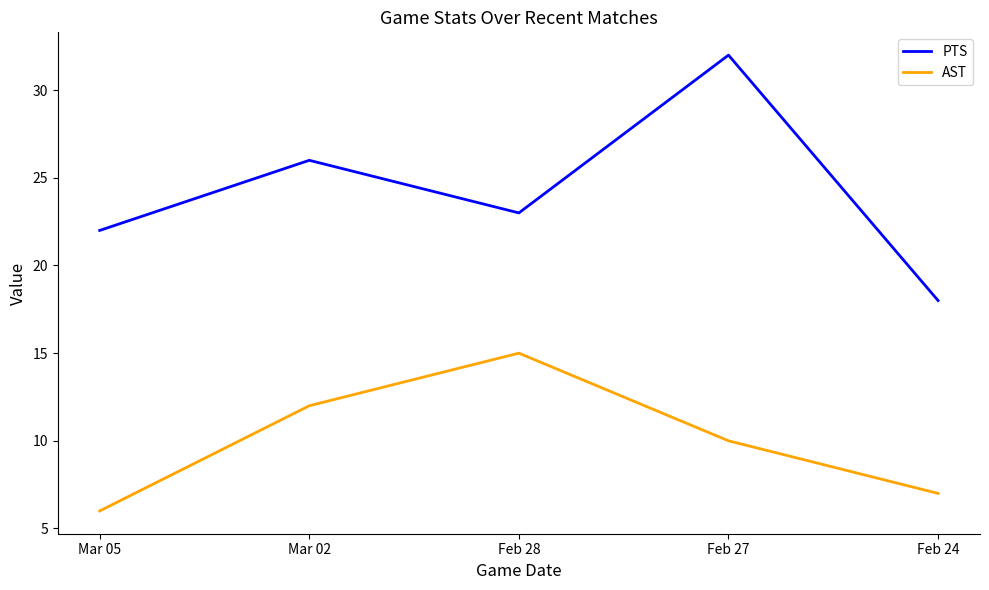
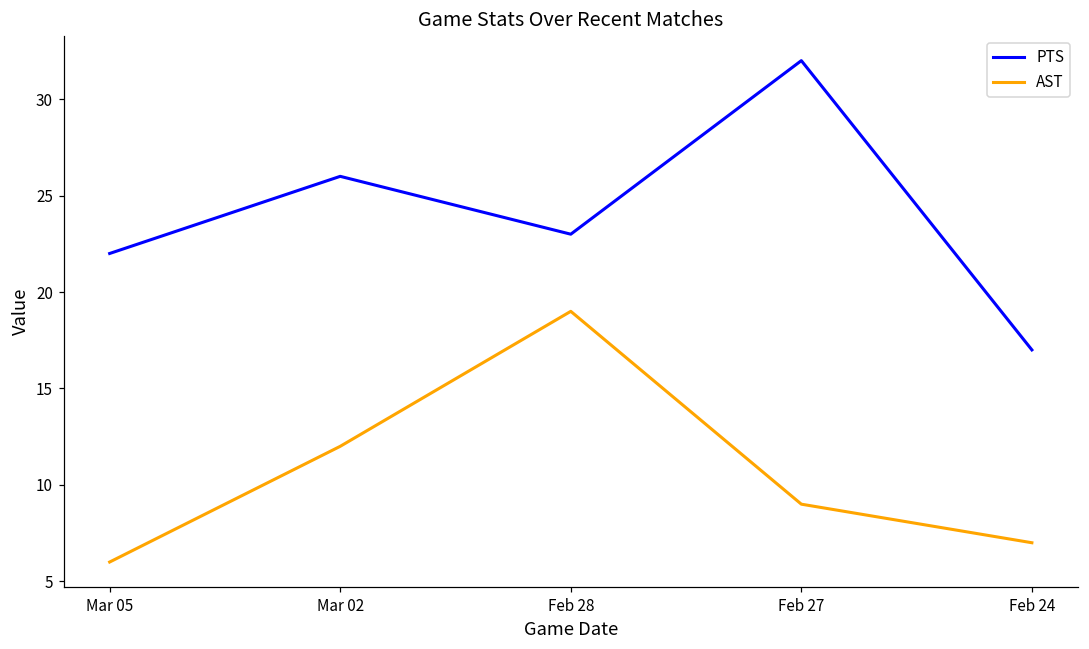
  {
    "PTS": {
      "Mar 05": 22,
      "Mar 02": 26,
      "Feb 28": 23,
      "Feb 27": 32,
-     "Feb 24": 18
+     "Feb 24": 17
    },
    "AST": {
      "Mar 05": 6,
      "Mar 02": 12,
-     "Feb 28": 15,
-     "Feb 27": 10,
+     "Feb 28": 19,
+     "Feb 27": 9,
      "Feb 24": 7
    }
  }
